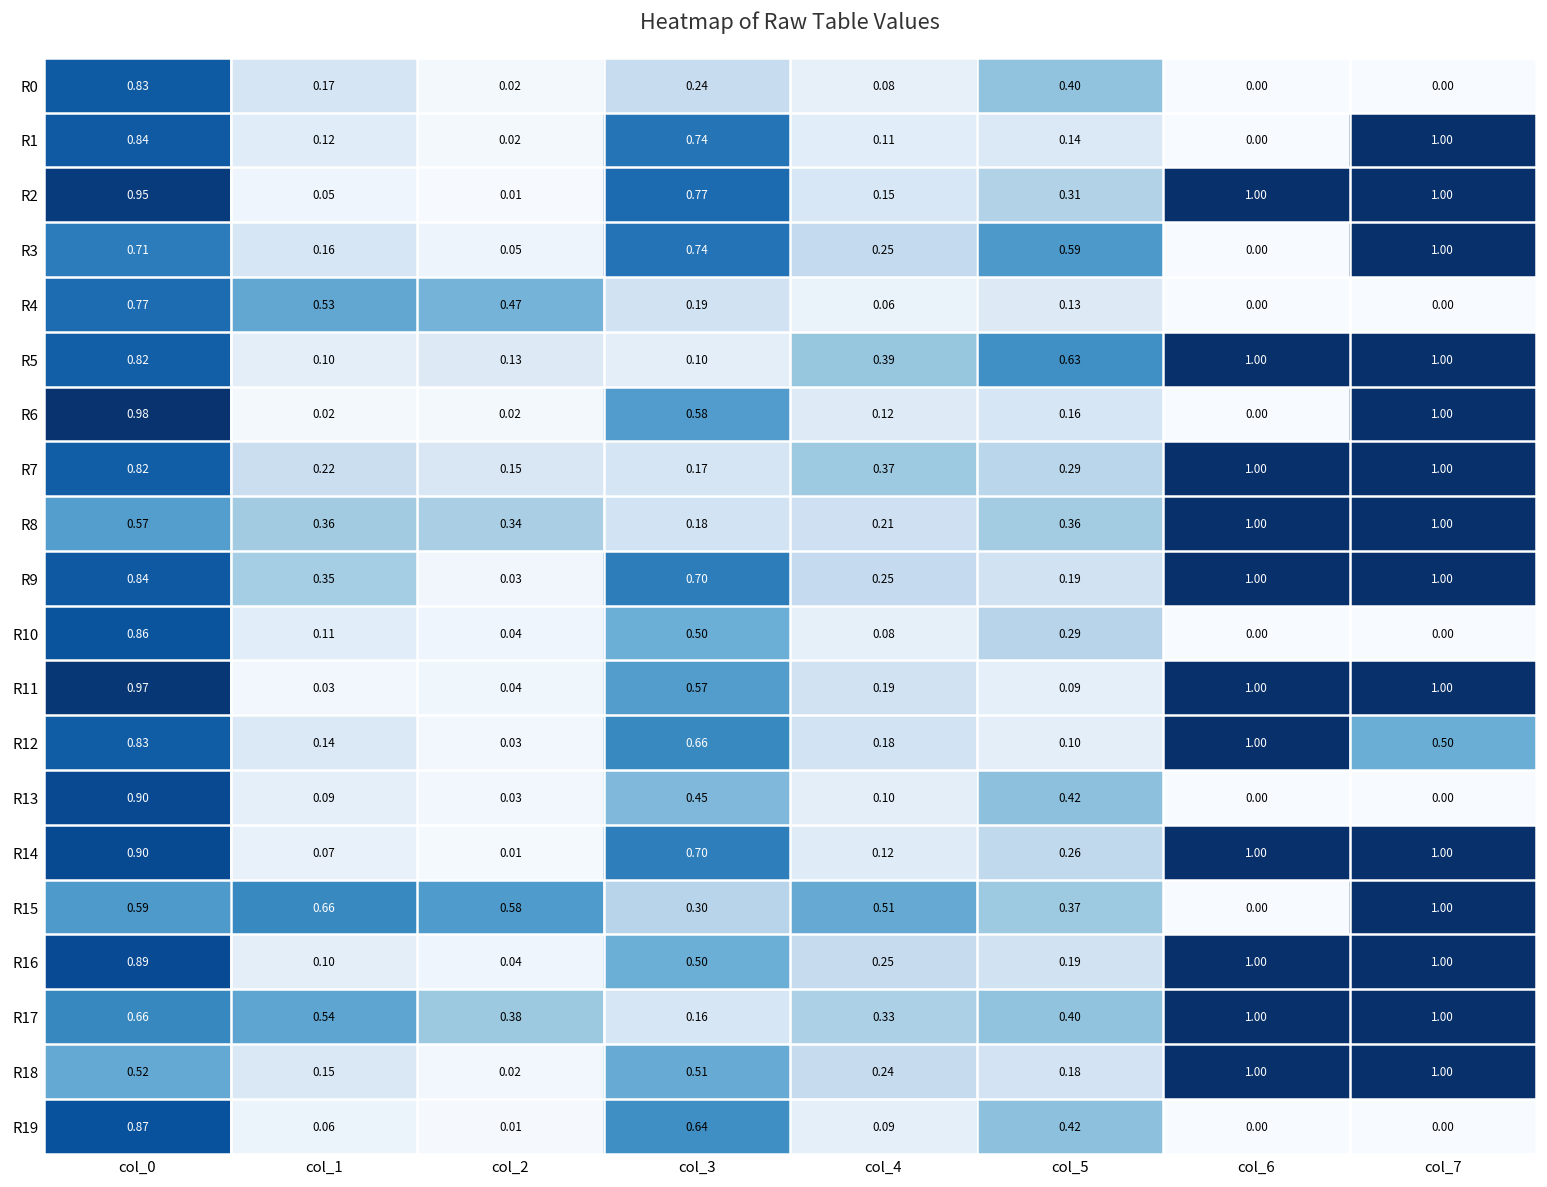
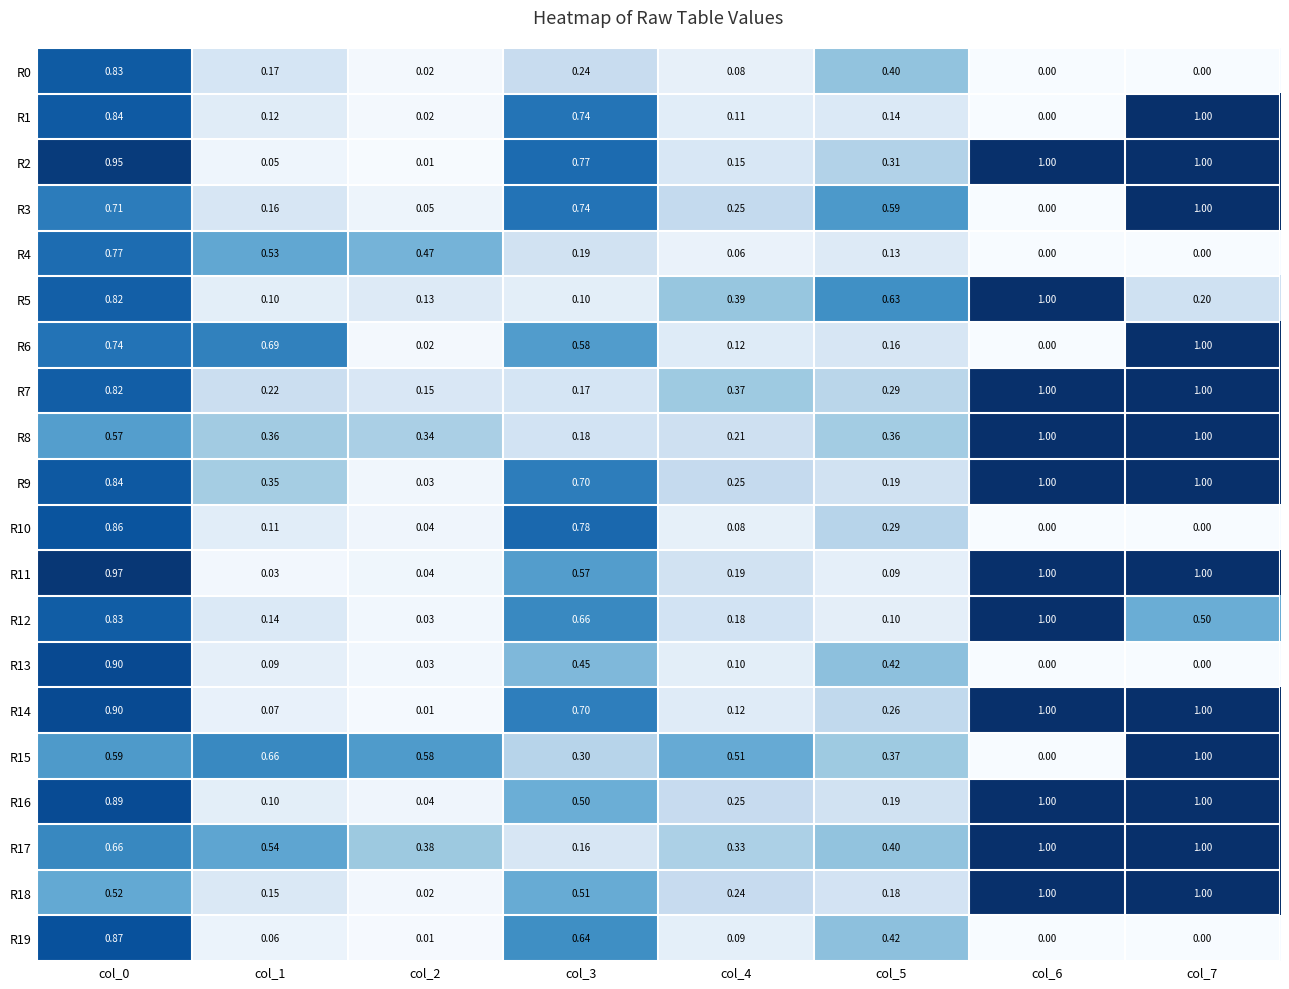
  {
    "R0": {
      "col_0": 0.83,
      "col_1": 0.17,
      "col_2": 0.02,
      "col_3": 0.24,
      "col_4": 0.08,
      "col_5": 0.40,
      "col_6": 0.00,
      "col_7": 0.00
    },
    "R1": {
      "col_0": 0.84,
      "col_1": 0.12,
      "col_2": 0.02,
      "col_3": 0.74,
      "col_4": 0.11,
      "col_5": 0.14,
      "col_6": 0.00,
      "col_7": 1.00
    },
    "R2": {
      "col_0": 0.95,
      "col_1": 0.05,
      "col_2": 0.01,
      "col_3": 0.77,
      "col_4": 0.15,
      "col_5": 0.31,
      "col_6": 1.00,
      "col_7": 1.00
    },
    "R3": {
      "col_0": 0.71,
      "col_1": 0.16,
      "col_2": 0.05,
      "col_3": 0.74,
      "col_4": 0.25,
      "col_5": 0.59,
      "col_6": 0.00,
      "col_7": 1.00
    },
    "R4": {
      "col_0": 0.77,
      "col_1": 0.53,
      "col_2": 0.47,
      "col_3": 0.19,
      "col_4": 0.06,
      "col_5": 0.13,
      "col_6": 0.00,
      "col_7": 0.00
    },
    "R5": {
      "col_0": 0.82,
      "col_1": 0.10,
      "col_2": 0.13,
      "col_3": 0.10,
      "col_4": 0.39,
      "col_5": 0.63,
      "col_6": 1.00,
-     "col_7": 1.00
+     "col_7": 0.20
    },
    "R6": {
-     "col_0": 0.98,
-     "col_1": 0.02,
+     "col_0": 0.74,
+     "col_1": 0.69,
      "col_2": 0.02,
      "col_3": 0.58,
      "col_4": 0.12,
      "col_5": 0.16,
      "col_6": 0.00,
      "col_7": 1.00
    },
    "R7": {
      "col_0": 0.82,
      "col_1": 0.22,
      "col_2": 0.15,
      "col_3": 0.17,
      "col_4": 0.37,
      "col_5": 0.29,
      "col_6": 1.00,
      "col_7": 1.00
    },
    "R8": {
      "col_0": 0.57,
      "col_1": 0.36,
      "col_2": 0.34,
      "col_3": 0.18,
      "col_4": 0.21,
      "col_5": 0.36,
      "col_6": 1.00,
      "col_7": 1.00
    },
    "R9": {
      "col_0": 0.84,
      "col_1": 0.35,
      "col_2": 0.03,
      "col_3": 0.70,
      "col_4": 0.25,
      "col_5": 0.19,
      "col_6": 1.00,
      "col_7": 1.00
    },
    "R10": {
      "col_0": 0.86,
      "col_1": 0.11,
      "col_2": 0.04,
-     "col_3": 0.50,
+     "col_3": 0.78,
      "col_4": 0.08,
      "col_5": 0.29,
      "col_6": 0.00,
      "col_7": 0.00
    },
    "R11": {
      "col_0": 0.97,
      "col_1": 0.03,
      "col_2": 0.04,
      "col_3": 0.57,
      "col_4": 0.19,
      "col_5": 0.09,
      "col_6": 1.00,
      "col_7": 1.00
    },
    "R12": {
      "col_0": 0.83,
      "col_1": 0.14,
      "col_2": 0.03,
      "col_3": 0.66,
      "col_4": 0.18,
      "col_5": 0.10,
      "col_6": 1.00,
      "col_7": 0.50
    },
    "R13": {
      "col_0": 0.90,
      "col_1": 0.09,
      "col_2": 0.03,
      "col_3": 0.45,
      "col_4": 0.10,
      "col_5": 0.42,
      "col_6": 0.00,
      "col_7": 0.00
    },
    "R14": {
      "col_0": 0.90,
      "col_1": 0.07,
      "col_2": 0.01,
      "col_3": 0.70,
      "col_4": 0.12,
      "col_5": 0.26,
      "col_6": 1.00,
      "col_7": 1.00
    },
    "R15": {
      "col_0": 0.59,
      "col_1": 0.66,
      "col_2": 0.58,
      "col_3": 0.30,
      "col_4": 0.51,
      "col_5": 0.37,
      "col_6": 0.00,
      "col_7": 1.00
    },
    "R16": {
      "col_0": 0.89,
      "col_1": 0.10,
      "col_2": 0.04,
      "col_3": 0.50,
      "col_4": 0.25,
      "col_5": 0.19,
      "col_6": 1.00,
      "col_7": 1.00
    },
    "R17": {
      "col_0": 0.66,
      "col_1": 0.54,
      "col_2": 0.38,
      "col_3": 0.16,
      "col_4": 0.33,
      "col_5": 0.40,
      "col_6": 1.00,
      "col_7": 1.00
    },
    "R18": {
      "col_0": 0.52,
      "col_1": 0.15,
      "col_2": 0.02,
      "col_3": 0.51,
      "col_4": 0.24,
      "col_5": 0.18,
      "col_6": 1.00,
      "col_7": 1.00
    },
    "R19": {
      "col_0": 0.87,
      "col_1": 0.06,
      "col_2": 0.01,
      "col_3": 0.64,
      "col_4": 0.09,
      "col_5": 0.42,
      "col_6": 0.00,
      "col_7": 0.00
    }
  }
